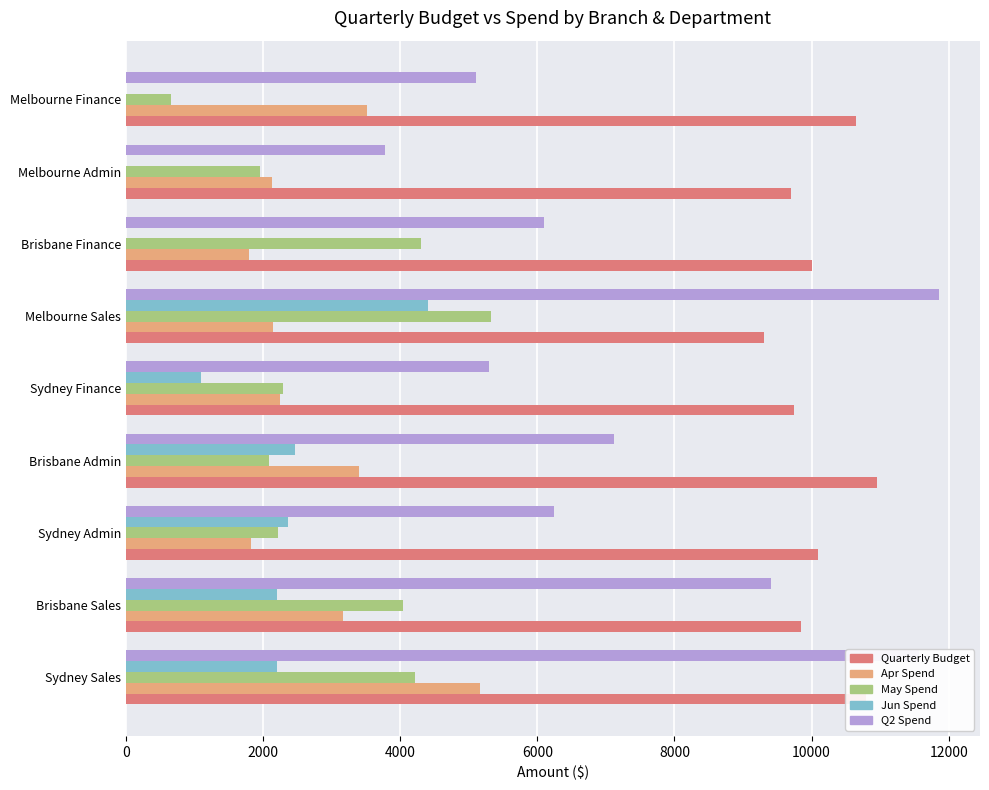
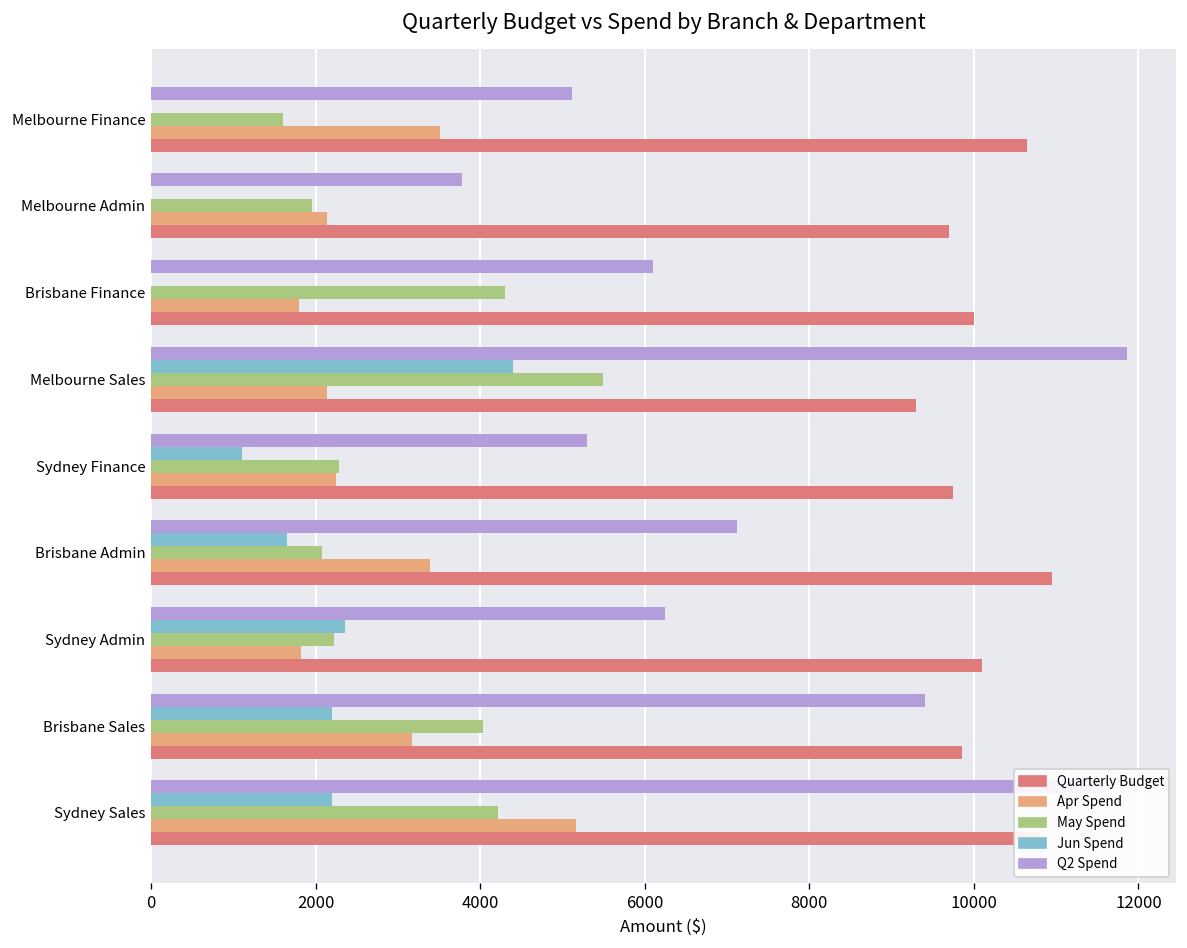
  {
    "May Spend": {
-     "Melbourne Finance": 700,
+     "Melbourne Finance": 1600,
      "Melbourne Admin": 2000,
      "Brisbane Finance": 4300,
-     "Melbourne Sales": 5300,
+     "Melbourne Sales": 5500,
      "Sydney Finance": 2300,
      "Brisbane Admin": 2100,
      "Sydney Admin": 2200,
      "Brisbane Sales": 4000,
      "Sydney Sales": 4200
    },
    "Jun Spend": {
      "Melbourne Finance": 0,
      "Melbourne Admin": 0,
      "Brisbane Finance": 0,
      "Melbourne Sales": 4400,
      "Sydney Finance": 1100,
-     "Brisbane Admin": 2500,
+     "Brisbane Admin": 1700,
      "Sydney Admin": 2400,
      "Brisbane Sales": 2200,
      "Sydney Sales": 2200
    },
    "Q2 Spend": {
      "Melbourne Finance": 5100,
      "Melbourne Admin": 3800,
      "Brisbane Finance": 6100,
      "Melbourne Sales": 11900,
      "Sydney Finance": 5300,
      "Brisbane Admin": 7100,
      "Sydney Admin": 6200,
      "Brisbane Sales": 9400
    }
  }
